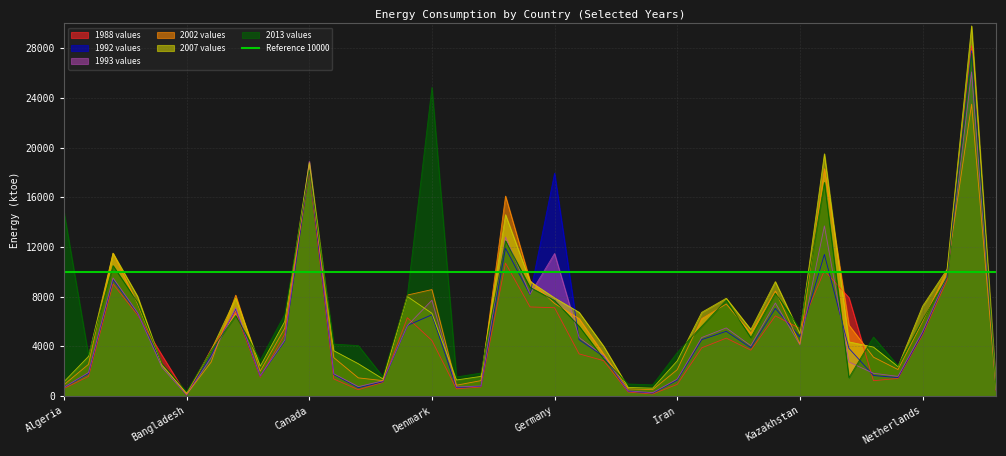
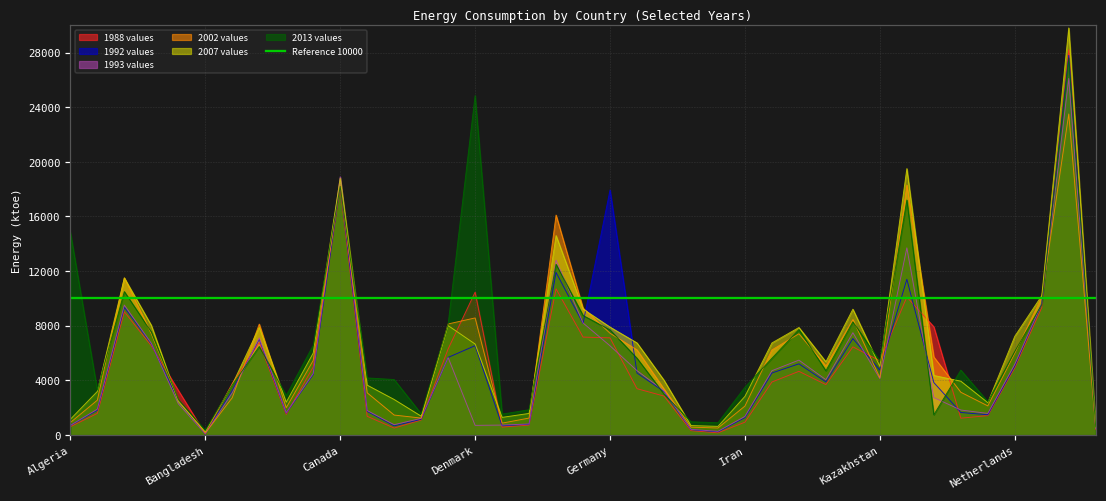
  {
    "1988 values": {
-     "Denmark": 4500,
+     "Denmark": 10500,
      "Germany": 7100,
      "Iran": 900
    },
    "1992 values": {
      "Germany": 17900,
      "Kazakhstan": 4800
    },
    "1993 values": {
-     "Denmark": 7700,
-     "Germany": 11500
+     "Denmark": 700,
+     "Germany": 6500
    },
    "2002 values": {
      "Algeria": 900,
      "Denmark": 8600,
      "Germany": 7500,
      "Iran": 2100
    },
    "2007 values": {
      "Algeria": 1200,
      "Germany": 7900,
      "Iran": 2800,
      "Kazakhstan": 5000,
      "Netherlands": 7200
    },
    "2013 values": {
      "Algeria": 14800,
      "Denmark": 24800,
      "Germany": 7700,
      "Iran": 3500
    }
  }
